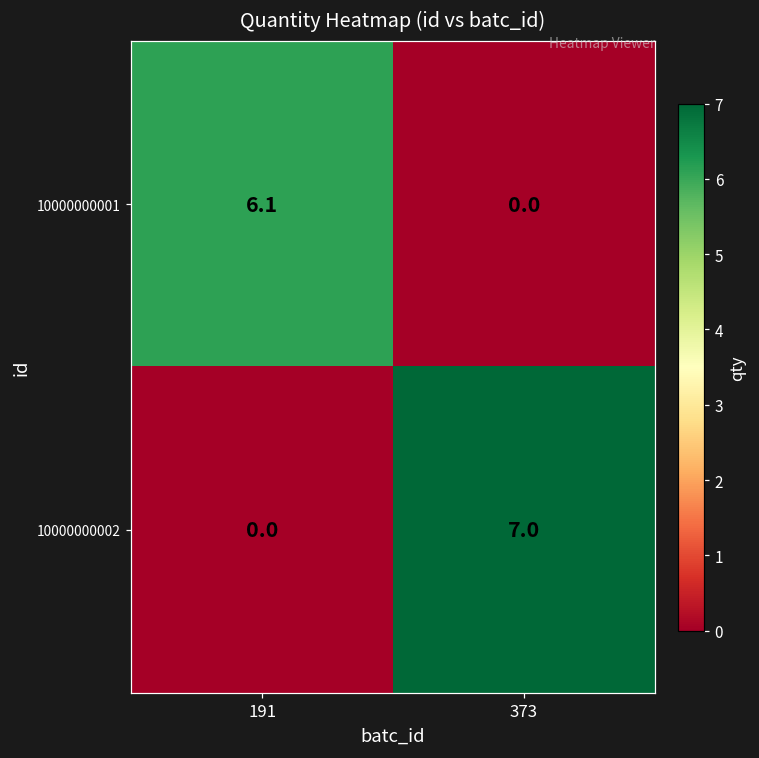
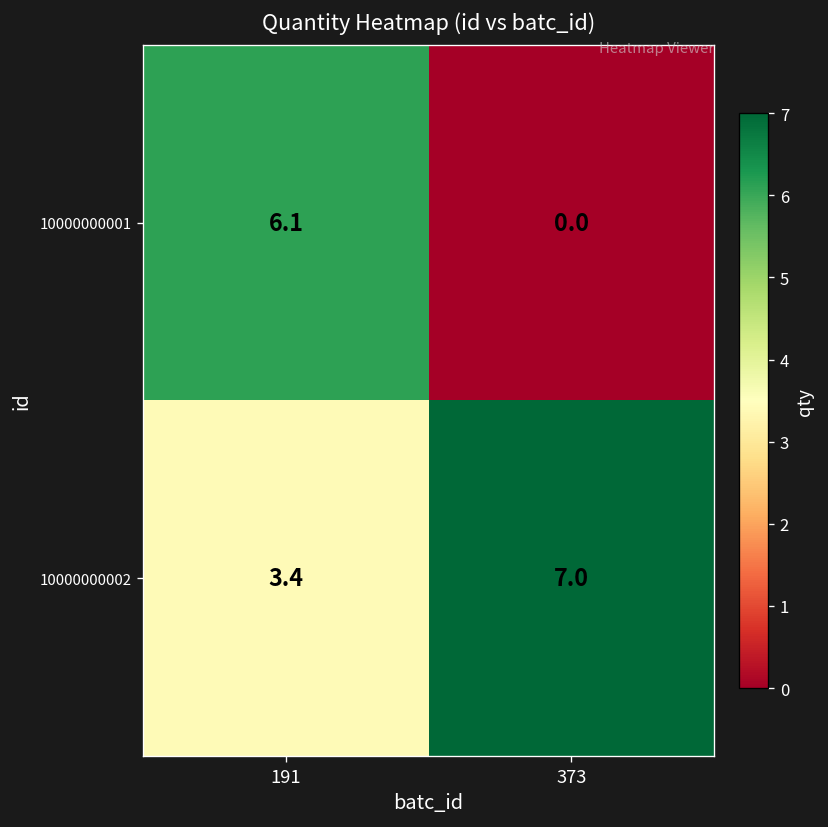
  {
    "10000000001": {
      "191": 6.1,
      "373": 0.0
    },
    "10000000002": {
-     "191": 0.0,
+     "191": 3.4,
      "373": 7.0
    }
  }
